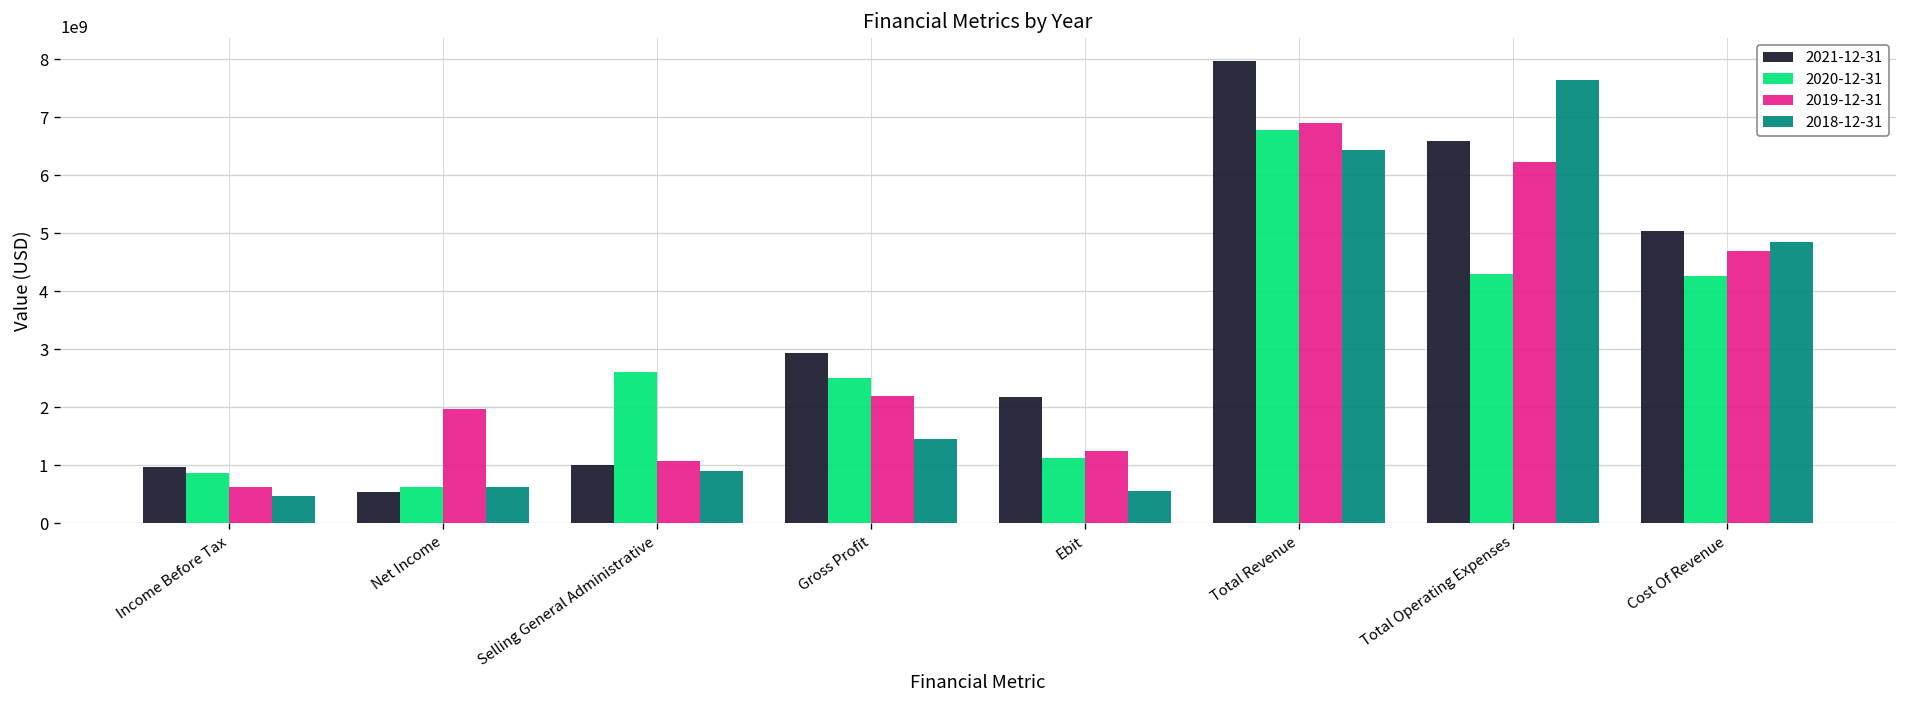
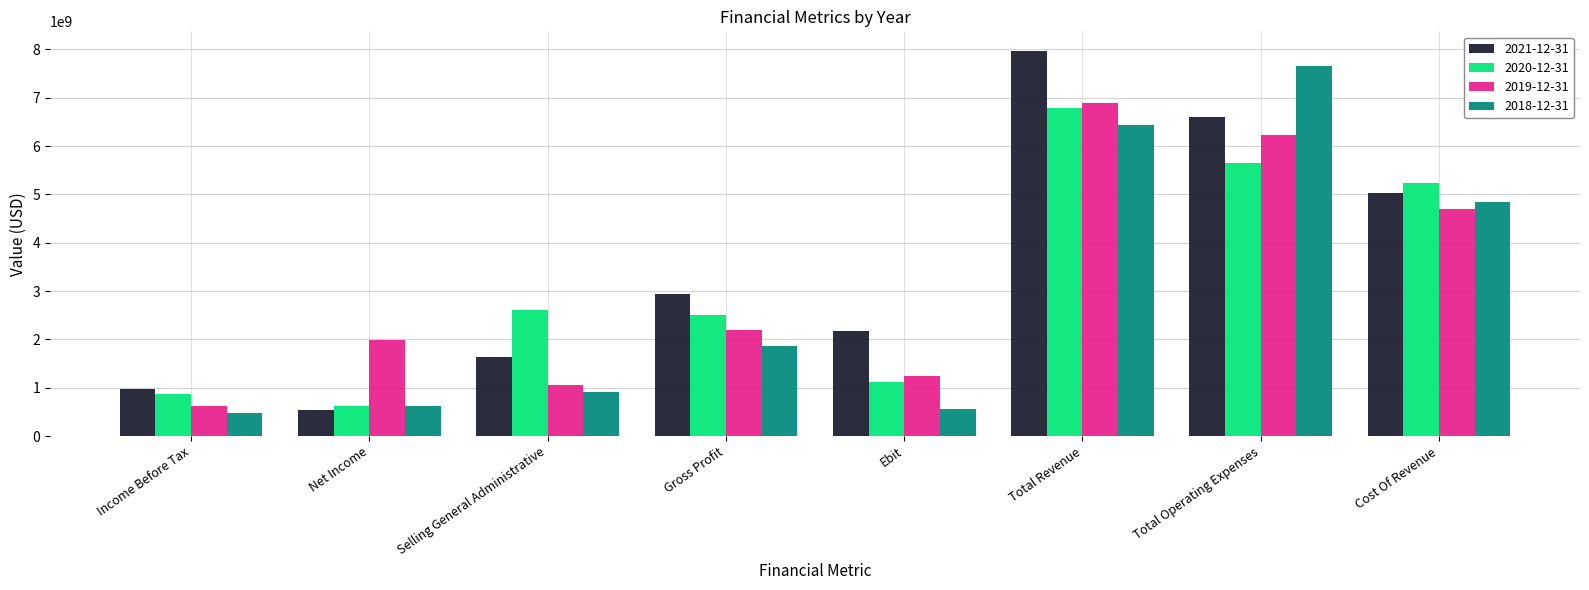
  {
    "2021-12-31": {
      "Income Before Tax": 1000000000,
      "Net Income": 500000000,
-     "Selling General Administrative": 1000000000,
+     "Selling General Administrative": 1600000000,
      "Gross Profit": 2900000000,
      "Ebit": 2200000000,
      "Total Revenue": 8000000000,
      "Total Operating Expenses": 6600000000,
      "Cost Of Revenue": 5000000000
    },
    "2020-12-31": {
      "Income Before Tax": 900000000,
      "Net Income": 600000000,
      "Selling General Administrative": 2600000000,
      "Gross Profit": 2500000000,
      "Ebit": 1100000000,
      "Total Revenue": 6800000000,
-     "Total Operating Expenses": 4300000000,
-     "Cost Of Revenue": 4300000000
+     "Total Operating Expenses": 5700000000,
+     "Cost Of Revenue": 5200000000
    },
    "2019-12-31": {
      "Income Before Tax": 600000000,
      "Net Income": 2000000000,
      "Selling General Administrative": 1100000000,
      "Gross Profit": 2200000000,
      "Ebit": 1200000000,
      "Total Revenue": 6900000000,
      "Total Operating Expenses": 6200000000,
      "Cost Of Revenue": 4700000000
    },
    "2018-12-31": {
      "Income Before Tax": 500000000,
      "Net Income": 600000000,
      "Selling General Administrative": 900000000,
-     "Gross Profit": 1500000000,
+     "Gross Profit": 1900000000,
      "Ebit": 600000000,
      "Total Revenue": 6400000000,
      "Total Operating Expenses": 7600000000,
      "Cost Of Revenue": 4800000000
    }
  }
